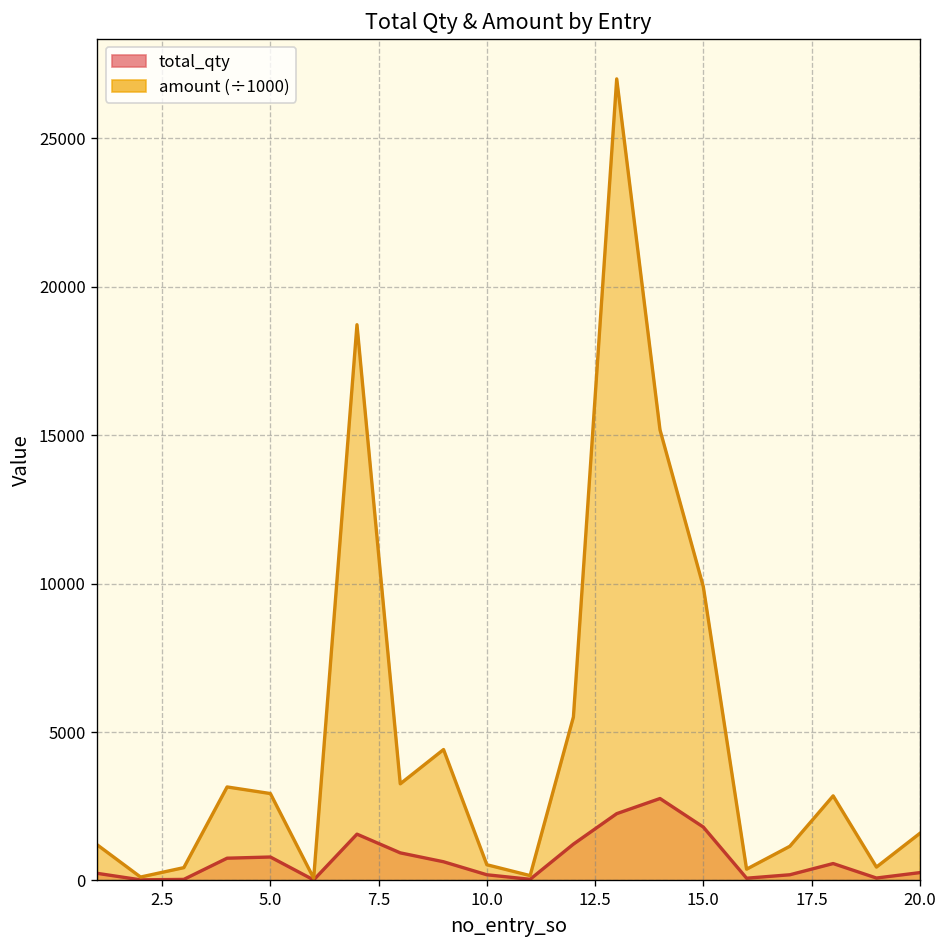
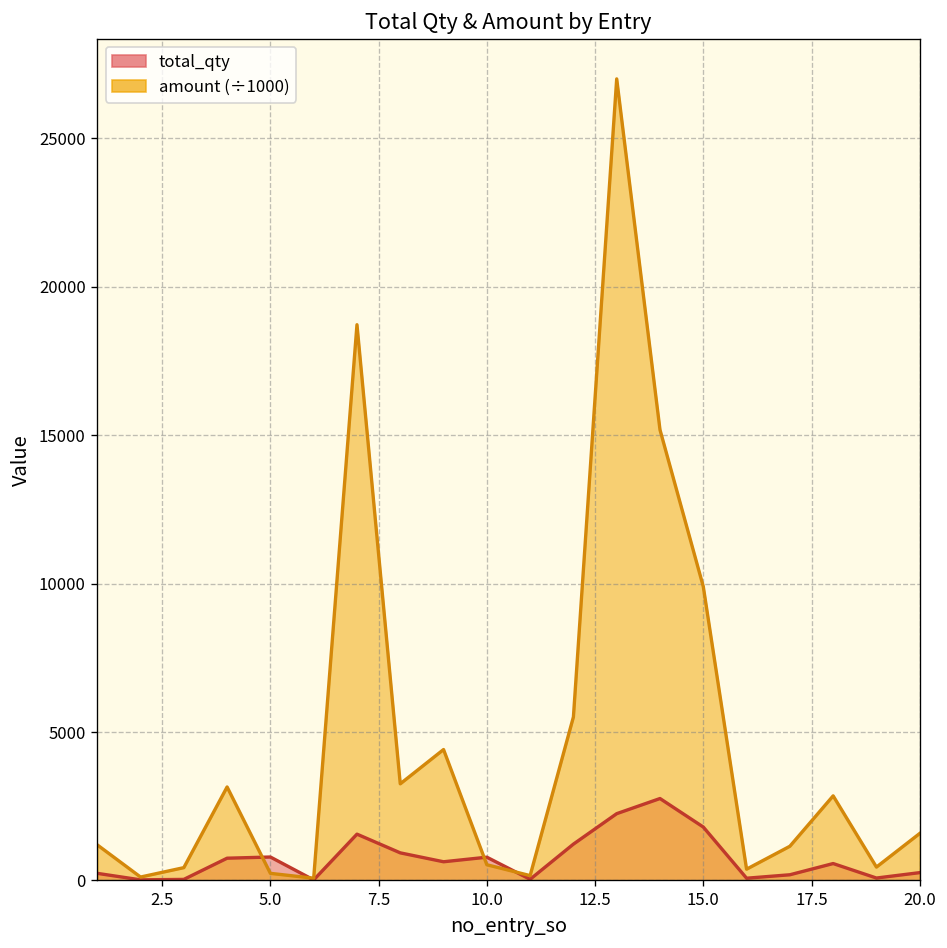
  {
    "total_qty": {
      "5.0": 800,
-     "10.0": 200,
+     "10.0": 800,
      "15.0": 1800,
      "20.0": 300
    },
    "amount (÷1000)": {
-     "5.0": 2900,
+     "5.0": 200,
      "10.0": 500,
      "15.0": 9900,
      "20.0": 1600
    }
  }
